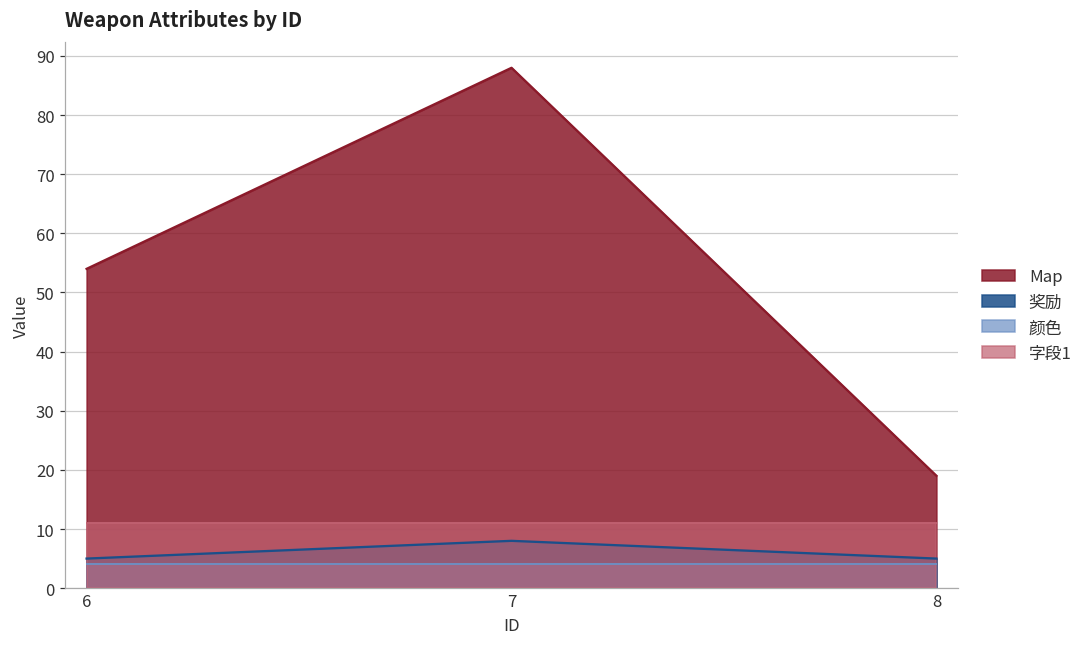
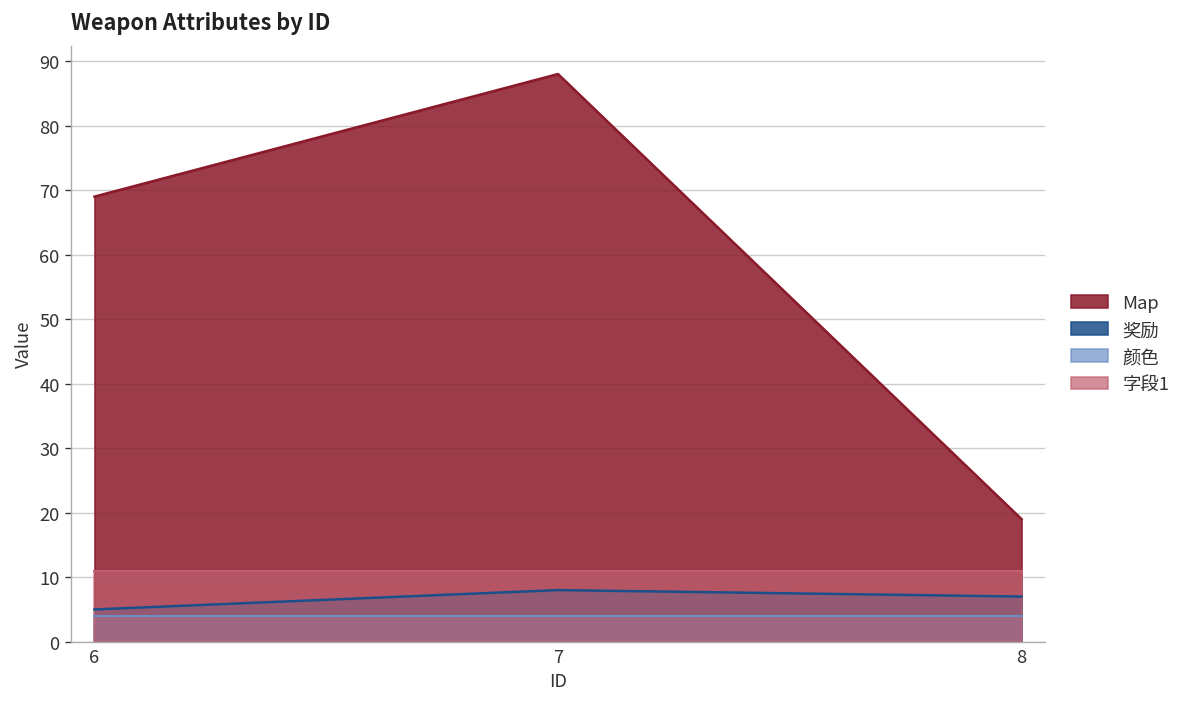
  {
    "Map": {
-     "6": 54,
+     "6": 69,
      "7": 88,
      "8": 19
    },
    "奖励": {
      "6": 5,
      "7": 8,
-     "8": 5
+     "8": 7
    },
    "颜色": {
      "6": 4,
      "7": 4,
      "8": 4
    },
    "字段1": {
      "6": 11,
      "7": 11,
      "8": 11
    }
  }
